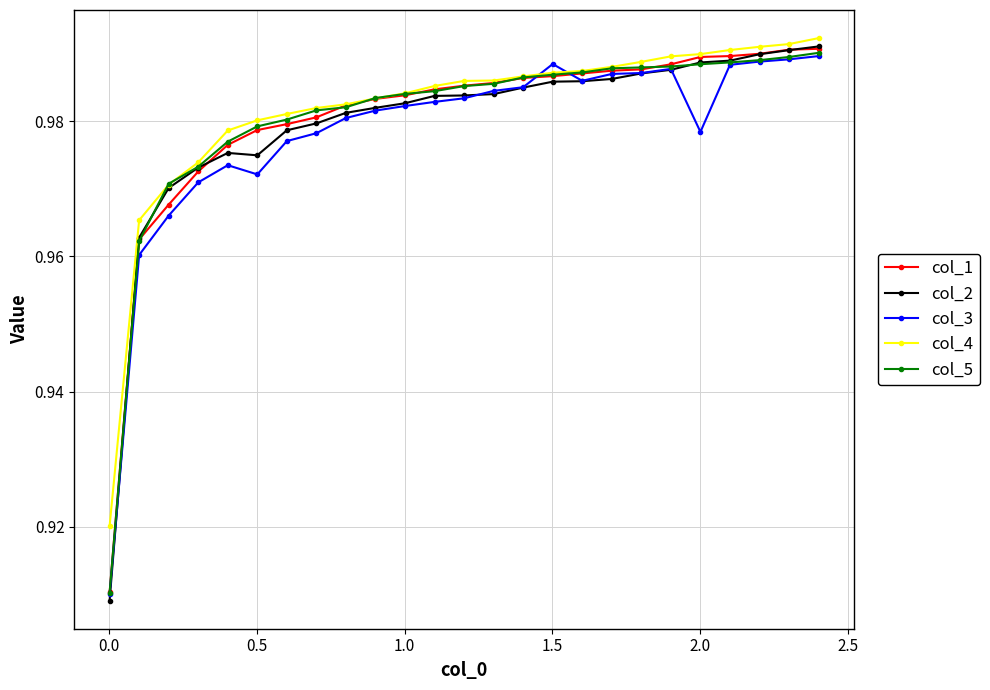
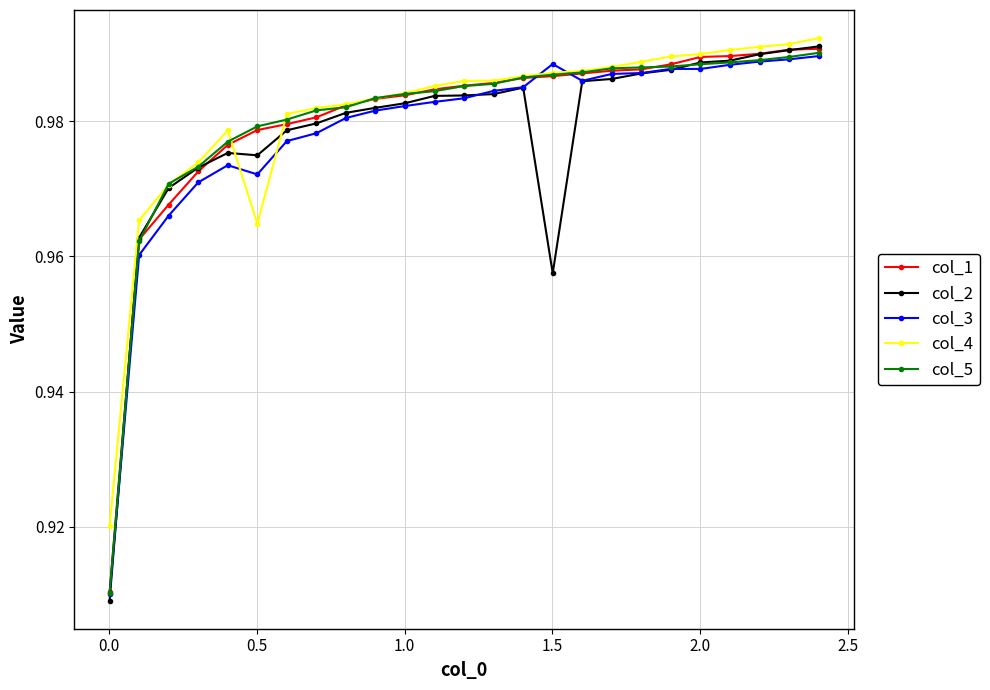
  {
    "col_1": {
      "0.5": 0.979,
      "2.0": 0.990
    },
    "col_2": {
      "0.0": 0.909,
      "0.5": 0.975,
      "1.0": 0.983,
-     "1.5": 0.986
+     "1.5": 0.958
    },
    "col_3": {
      "0.5": 0.972,
      "1.0": 0.982,
      "1.5": 0.988,
-     "2.0": 0.978
+     "2.0": 0.988
    },
    "col_4": {
      "0.0": 0.920,
-     "0.5": 0.980,
+     "0.5": 0.965,
      "2.0": 0.990
    },
    "col_5": {
      "0.5": 0.979
    }
  }
